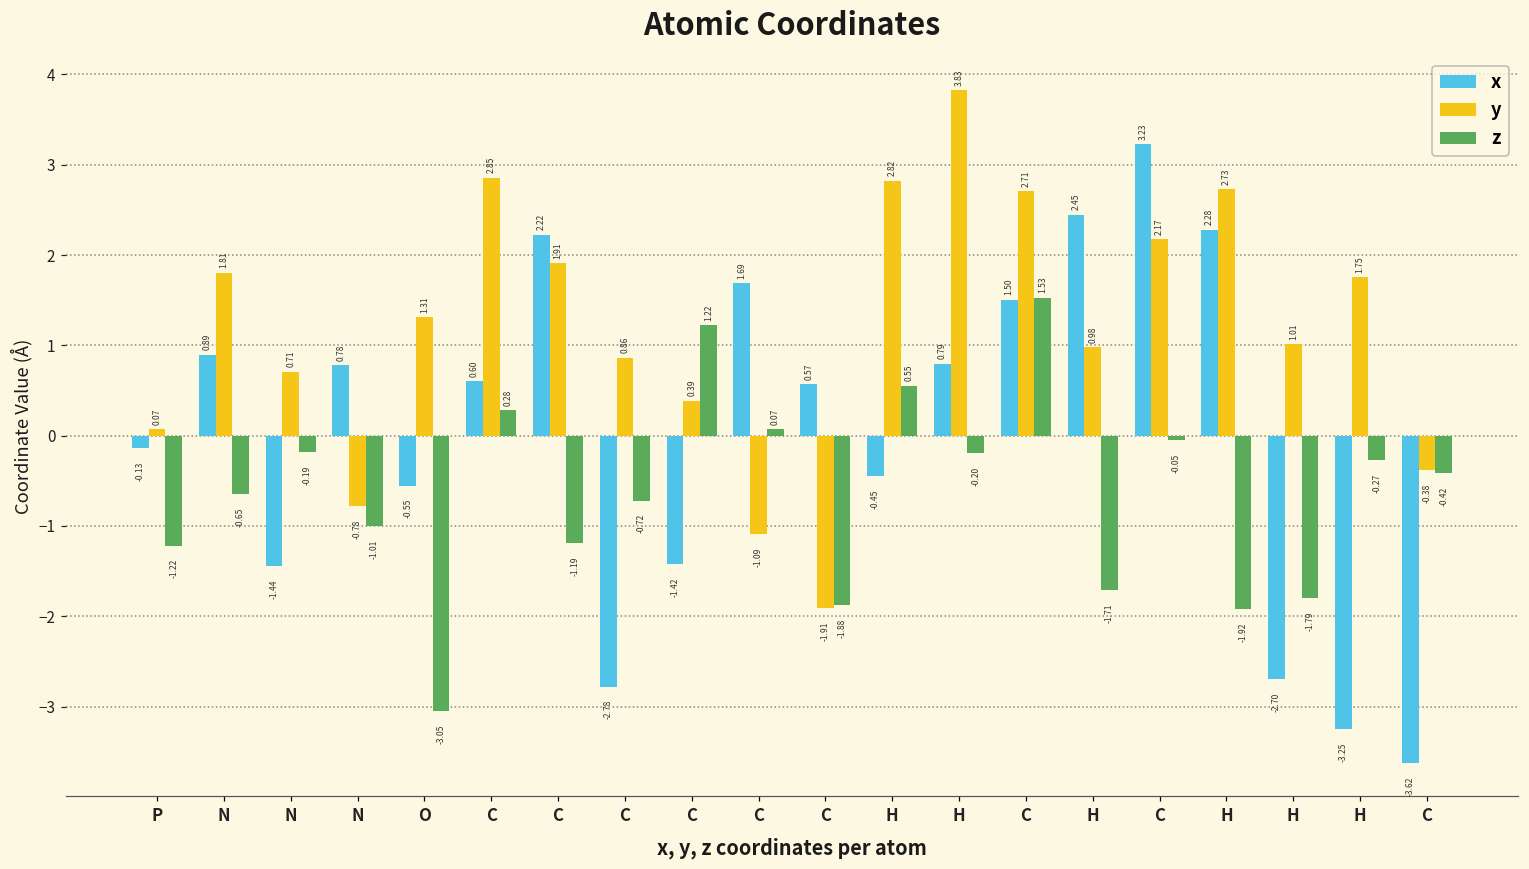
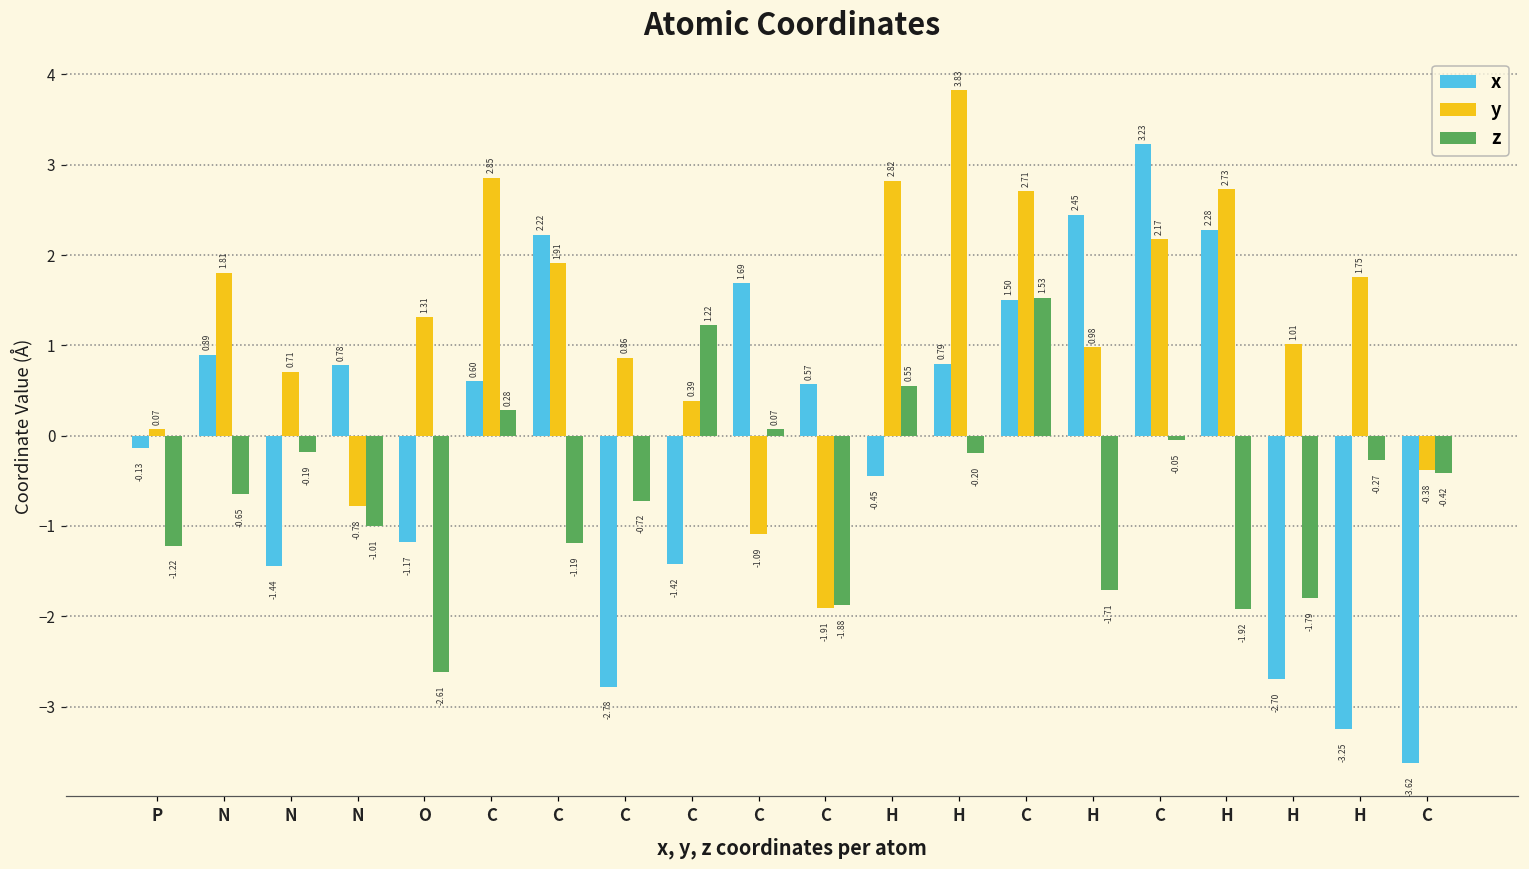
  {
    "x": {
      "P": -0.13,
-     "O": -0.55
+     "O": -1.17
    },
    "y": {
      "P": 0.07,
      "O": 1.31
    },
    "z": {
      "P": -1.22,
-     "O": -3.05
+     "O": -2.61
    }
  }
